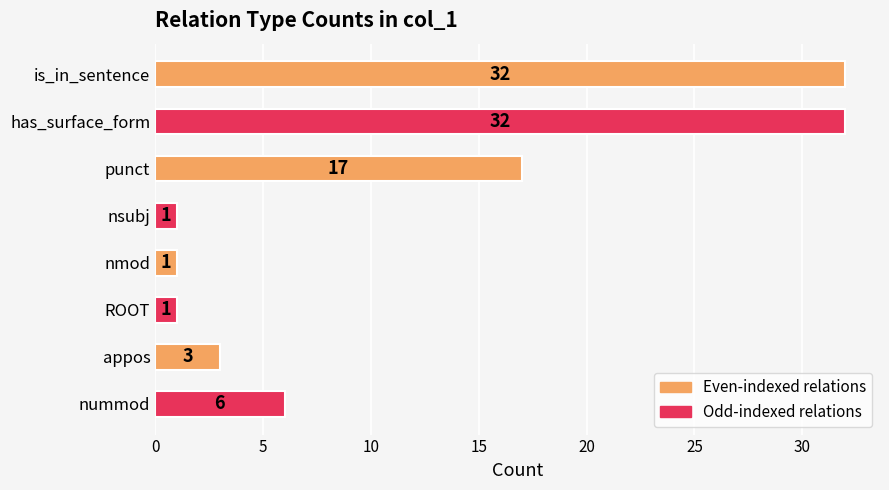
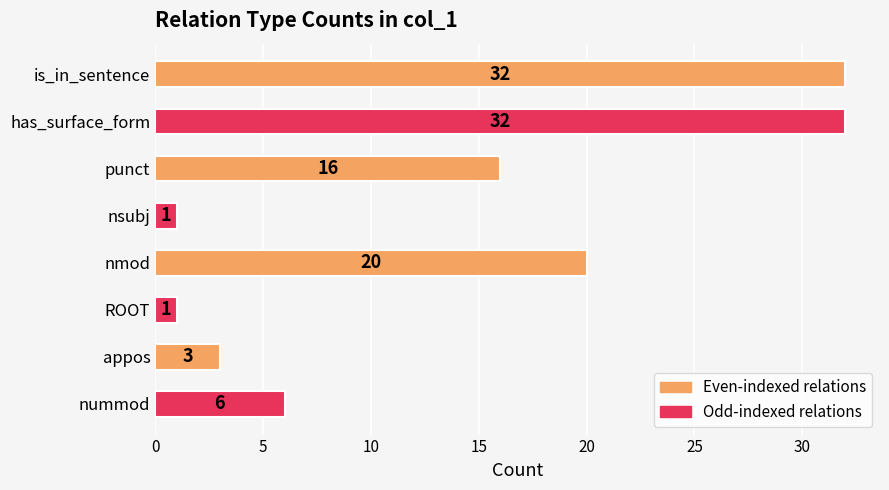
  {
    "is_in_sentence": 32,
    "has_surface_form": 32,
-   "punct": 17,
+   "punct": 16,
    "nsubj": 1,
-   "nmod": 1,
+   "nmod": 20,
    "ROOT": 1,
    "appos": 3,
    "nummod": 6
  }
